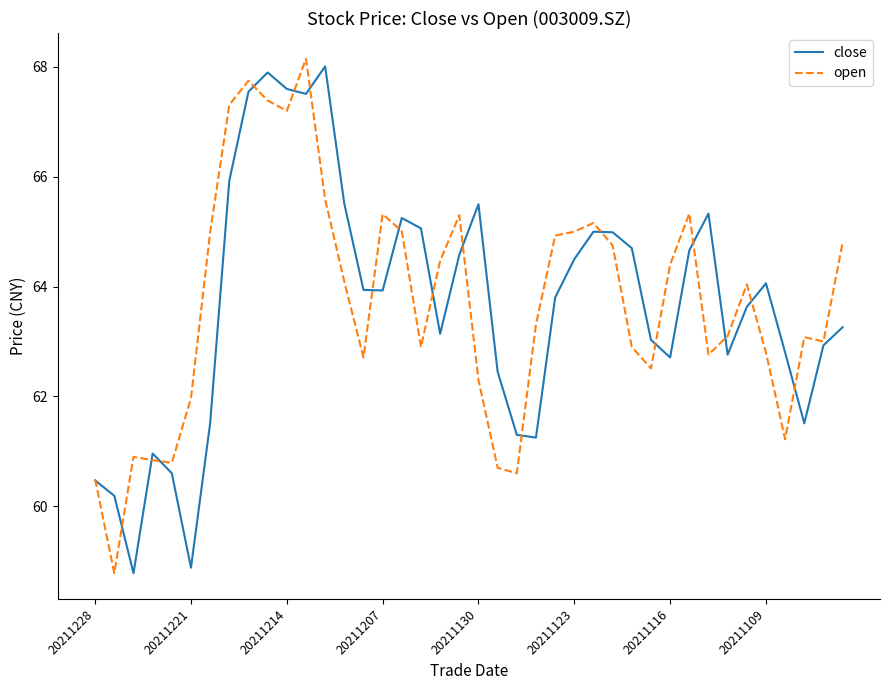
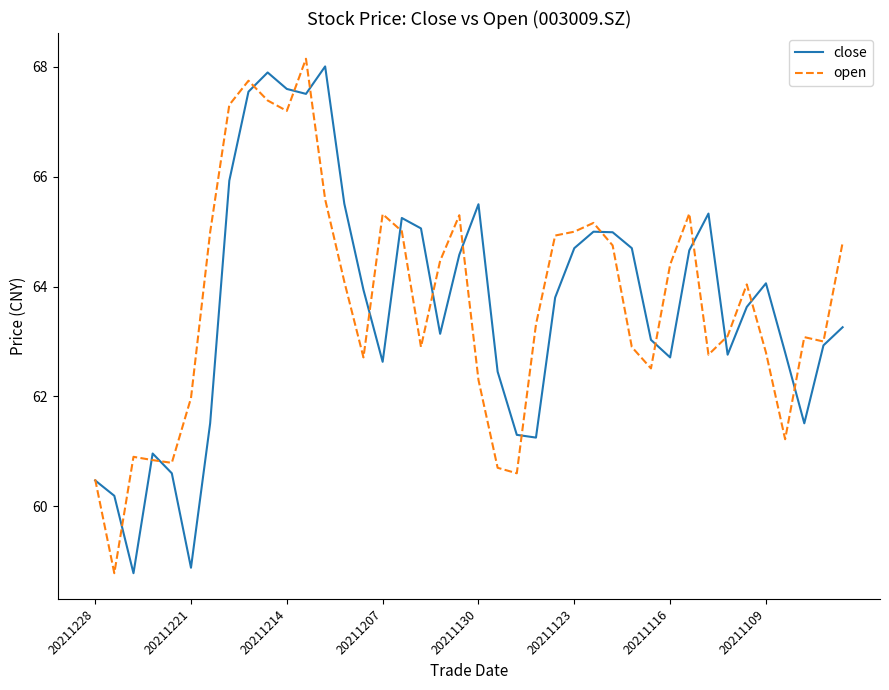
  {
    "close": {
      "20211221": 58.9,
      "20211214": 67.6,
-     "20211207": 63.9,
+     "20211207": 62.6,
      "20211130": 65.5,
-     "20211123": 64.5,
+     "20211123": 64.7,
      "20211116": 62.7,
      "20211109": 64.1
    },
    "open": {
      "20211221": 62.0,
      "20211214": 67.2,
      "20211207": 65.3,
      "20211130": 62.3,
      "20211123": 65.0,
      "20211116": 64.4,
      "20211109": 62.8
    }
  }
